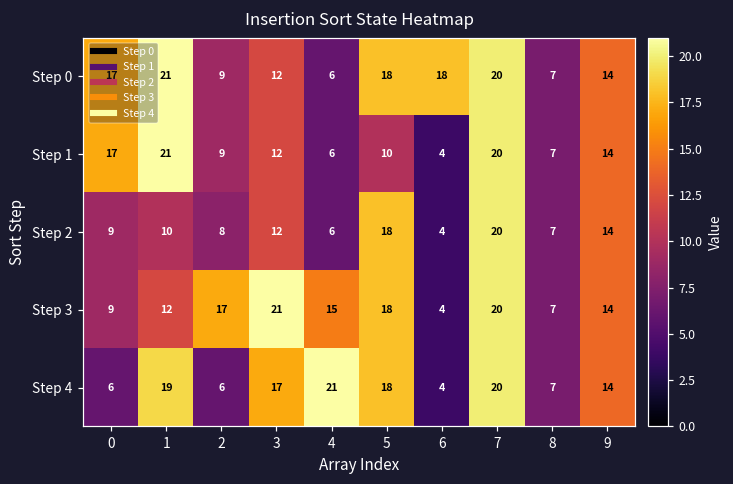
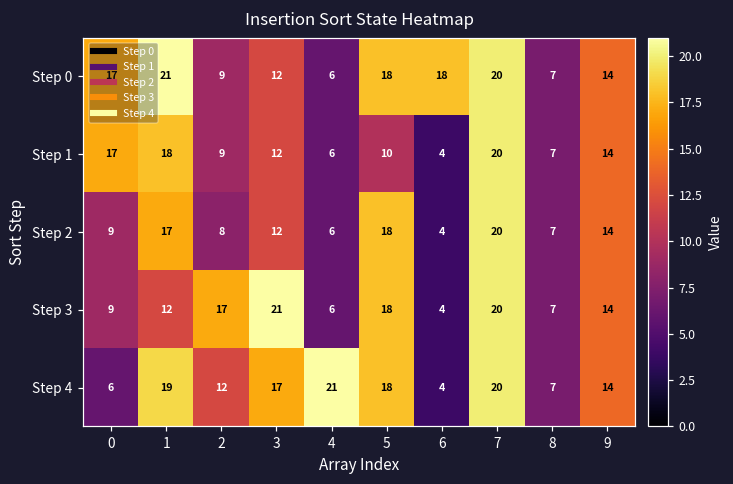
  {
    "Step 0": {
      "1": 21,
      "2": 9,
      "3": 12,
      "4": 6,
      "5": 18,
      "6": 18,
      "7": 20,
      "8": 7,
      "9": 14
    },
    "Step 1": {
      "0": 17,
-     "1": 21,
+     "1": 18,
      "2": 9,
      "3": 12,
      "4": 6,
      "5": 10,
      "6": 4,
      "7": 20,
      "8": 7,
      "9": 14
    },
    "Step 2": {
      "0": 9,
-     "1": 10,
+     "1": 17,
      "2": 8,
      "3": 12,
      "4": 6,
      "5": 18,
      "6": 4,
      "7": 20,
      "8": 7,
      "9": 14
    },
    "Step 3": {
      "0": 9,
      "1": 12,
      "2": 17,
      "3": 21,
-     "4": 15,
+     "4": 6,
      "5": 18,
      "6": 4,
      "7": 20,
      "8": 7,
      "9": 14
    },
    "Step 4": {
      "0": 6,
      "1": 19,
-     "2": 6,
+     "2": 12,
      "3": 17,
      "4": 21,
      "5": 18,
      "6": 4,
      "7": 20,
      "8": 7,
      "9": 14
    }
  }
